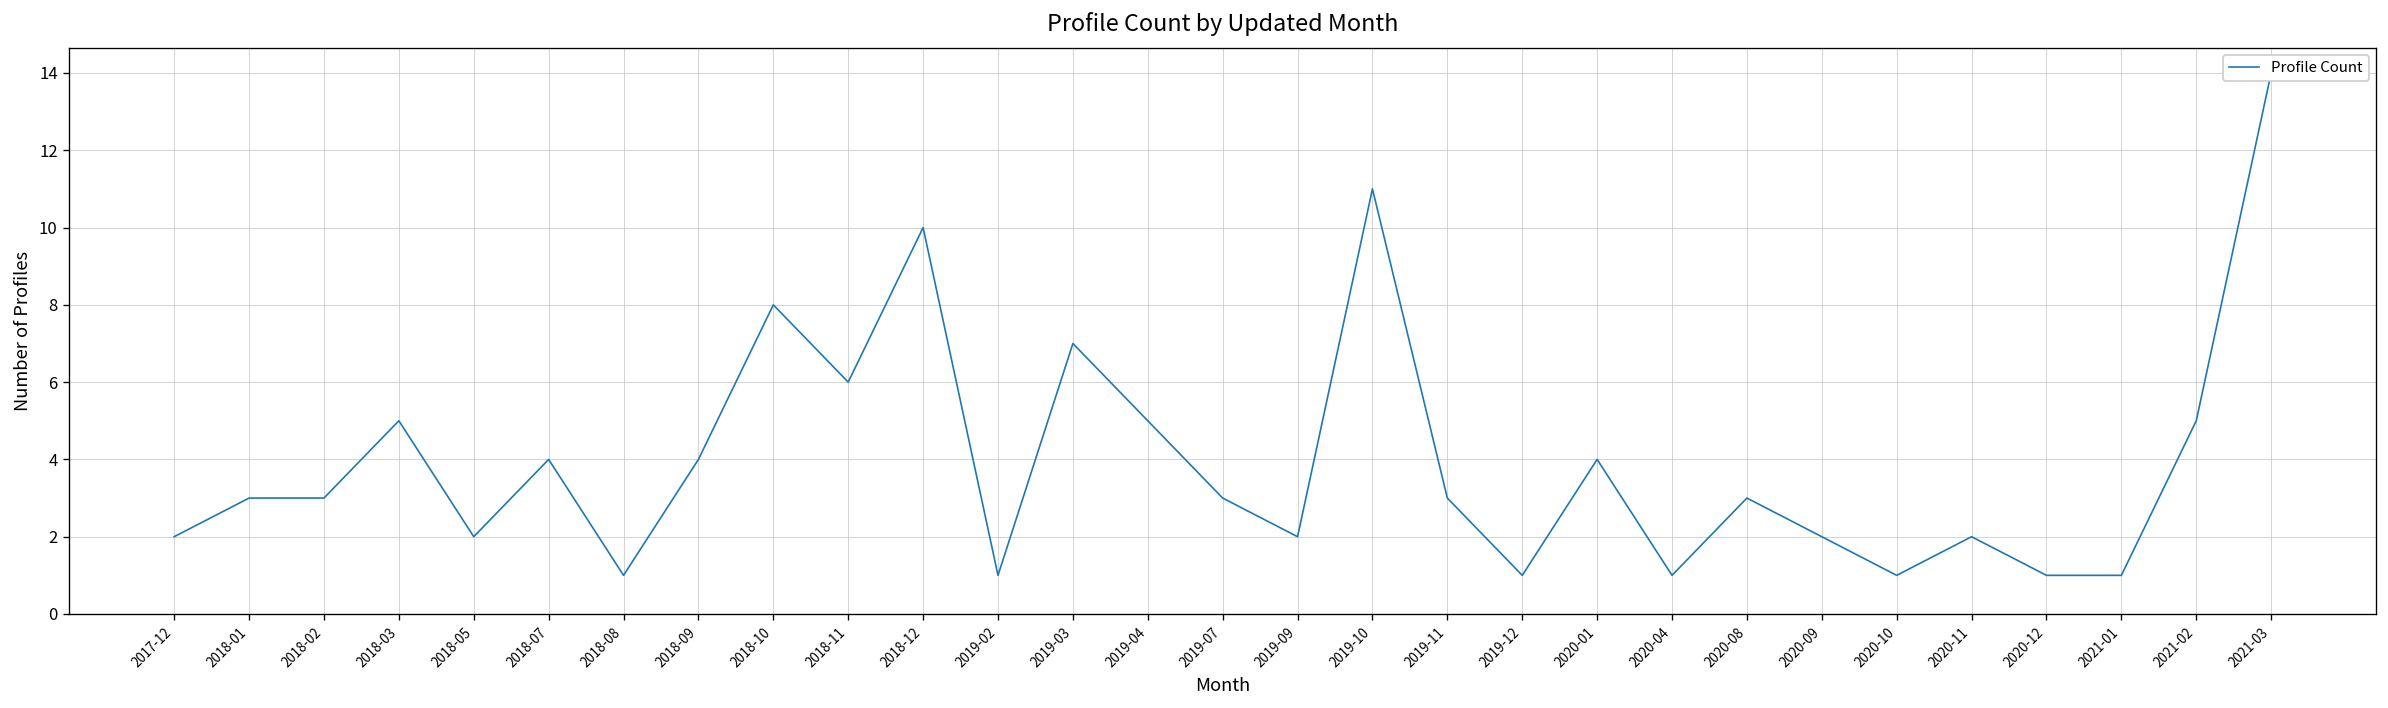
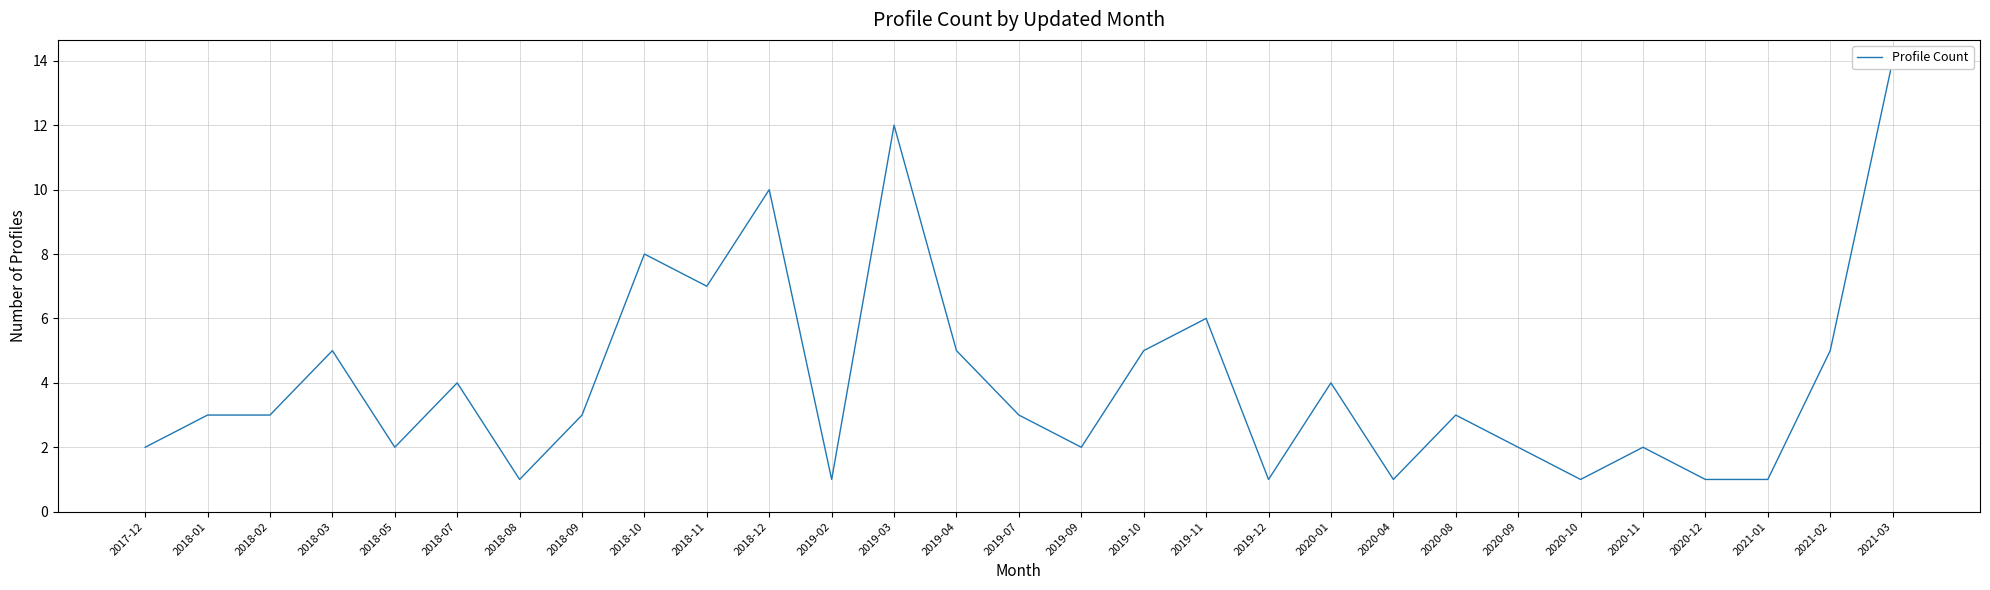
  {
    "2017-12": 2,
    "2018-01": 3,
    "2018-02": 3,
    "2018-03": 5,
    "2018-05": 2,
    "2018-07": 4,
    "2018-08": 1,
-   "2018-09": 4,
+   "2018-09": 3,
    "2018-10": 8,
-   "2018-11": 6,
+   "2018-11": 7,
    "2018-12": 10,
    "2019-02": 1,
-   "2019-03": 7,
+   "2019-03": 12,
    "2019-04": 5,
    "2019-07": 3,
    "2019-09": 2,
-   "2019-10": 11,
-   "2019-11": 3,
+   "2019-10": 5,
+   "2019-11": 6,
    "2019-12": 1,
    "2020-01": 4,
    "2020-04": 1,
    "2020-08": 3,
    "2020-09": 2,
    "2020-10": 1,
    "2020-11": 2,
    "2020-12": 1,
    "2021-01": 1,
    "2021-02": 5
  }
